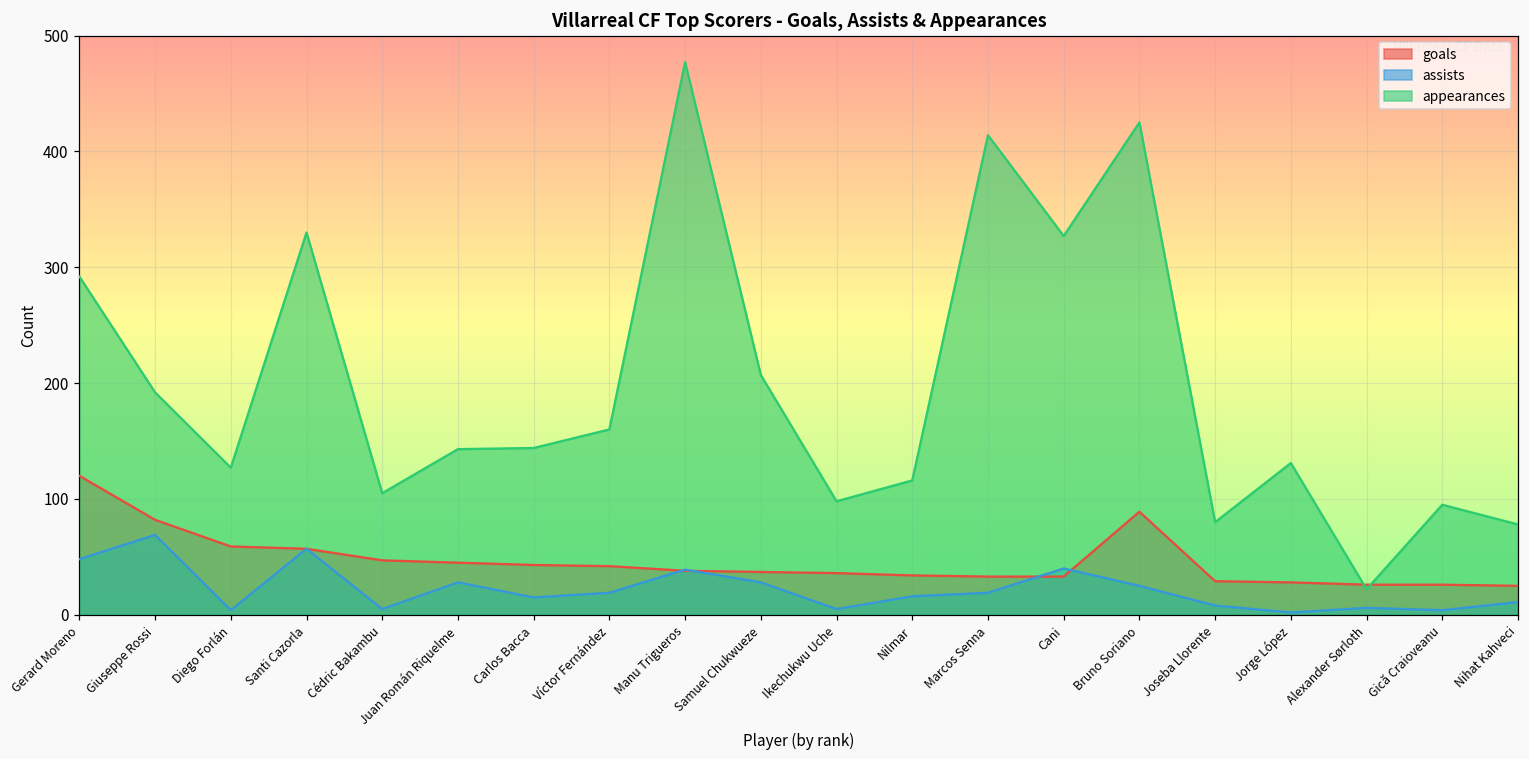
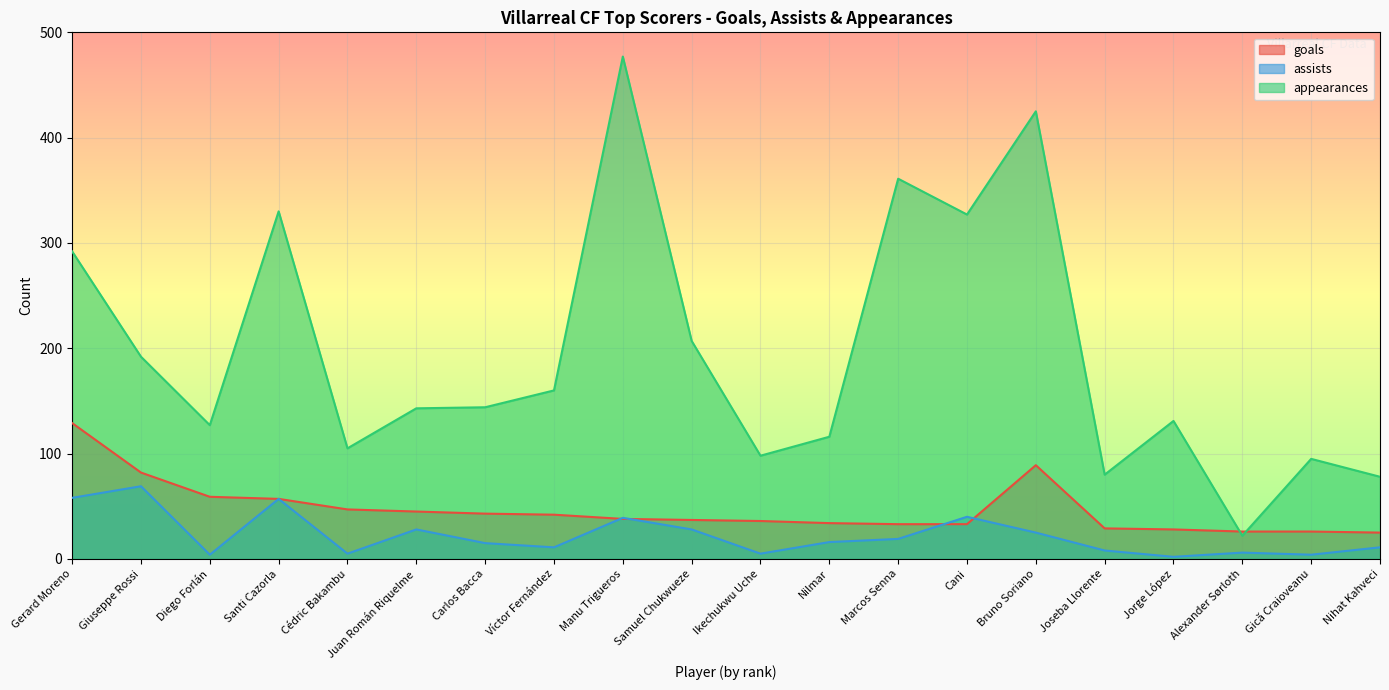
  {
    "goals": {
-     "Gerard Moreno": 120,
+     "Gerard Moreno": 129,
      "Giuseppe Rossi": 82,
      "Diego Forlán": 59,
      "Cédric Bakambu": 47,
      "Juan Román Riquelme": 45,
      "Carlos Bacca": 43,
      "Víctor Fernández": 42,
      "Samuel Chukwueze": 37,
      "Ikechukwu Uche": 36,
      "Nilmar": 34,
      "Marcos Senna": 33,
      "Cani": 33,
      "Bruno Soriano": 89,
      "Joseba Llorente": 29,
      "Jorge López": 28,
      "Alexander Sørloth": 26,
      "Gică Craioveanu": 26,
      "Nihat Kahveci": 25
    },
    "assists": {
-     "Gerard Moreno": 48,
+     "Gerard Moreno": 58,
      "Giuseppe Rossi": 69,
      "Diego Forlán": 4,
      "Cédric Bakambu": 5,
      "Juan Román Riquelme": 28,
      "Carlos Bacca": 15,
-     "Víctor Fernández": 19,
+     "Víctor Fernández": 11,
      "Samuel Chukwueze": 28,
      "Ikechukwu Uche": 5,
      "Nilmar": 16,
      "Marcos Senna": 19,
      "Cani": 40,
      "Bruno Soriano": 25,
      "Joseba Llorente": 8,
      "Jorge López": 2,
      "Alexander Sørloth": 6,
      "Gică Craioveanu": 4,
      "Nihat Kahveci": 11
    },
    "appearances": {
      "Gerard Moreno": 292,
      "Giuseppe Rossi": 192,
      "Diego Forlán": 127,
      "Santi Cazorla": 330,
      "Cédric Bakambu": 105,
      "Juan Román Riquelme": 143,
      "Carlos Bacca": 144,
      "Víctor Fernández": 160,
      "Manu Trigueros": 477,
      "Samuel Chukwueze": 207,
      "Ikechukwu Uche": 98,
      "Nilmar": 116,
-     "Marcos Senna": 414,
+     "Marcos Senna": 361,
      "Cani": 327,
      "Bruno Soriano": 425,
      "Joseba Llorente": 80,
      "Jorge López": 131,
      "Alexander Sørloth": 22,
      "Gică Craioveanu": 95,
      "Nihat Kahveci": 78
    }
  }
